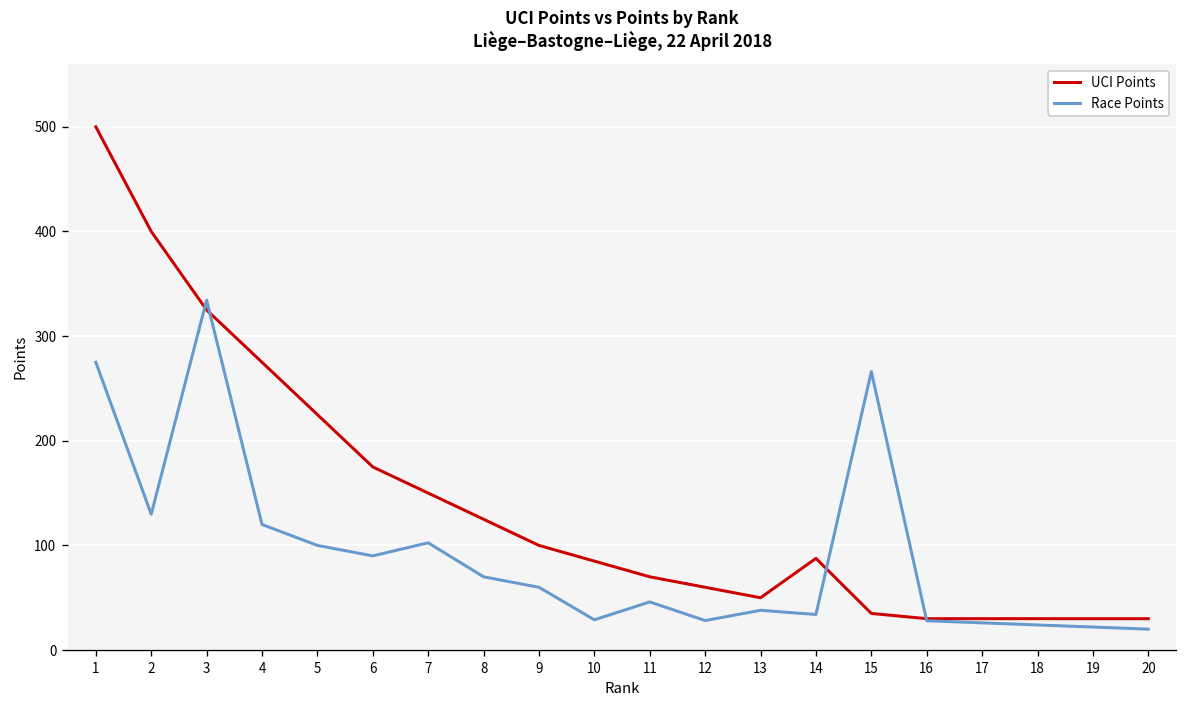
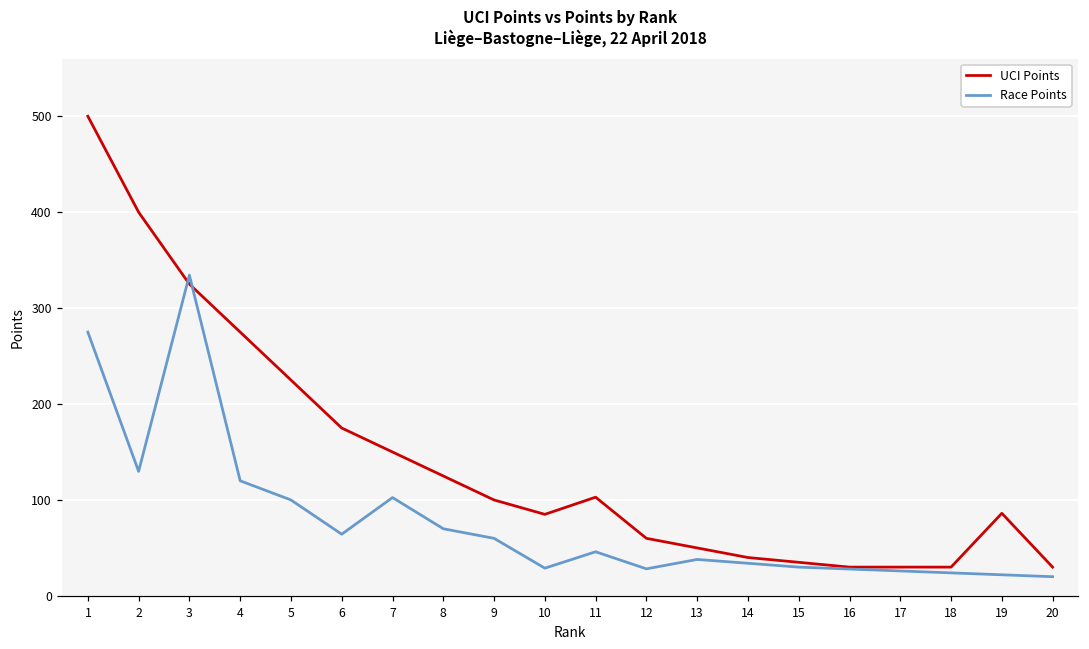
  {
    "UCI Points": {
      "1": 500,
      "2": 400,
      "3": 330,
      "4": 280,
      "5": 230,
      "6": 180,
      "7": 150,
      "8": 130,
      "9": 100,
      "10": 90,
-     "11": 70,
+     "11": 100,
      "12": 60,
      "13": 50,
-     "14": 90,
+     "14": 40,
      "15": 40,
      "17": 30,
      "18": 30,
-     "19": 30,
+     "19": 90,
      "20": 30
    },
    "Race Points": {
      "1": 280,
      "2": 130,
      "3": 330,
      "4": 120,
      "5": 100,
-     "6": 90,
+     "6": 60,
      "7": 100,
      "8": 70,
      "9": 60,
      "10": 30,
      "11": 50,
      "12": 30,
      "13": 40,
      "14": 30,
-     "15": 270,
+     "15": 30,
      "17": 30,
      "18": 20,
      "19": 20,
      "20": 20
    }
  }
